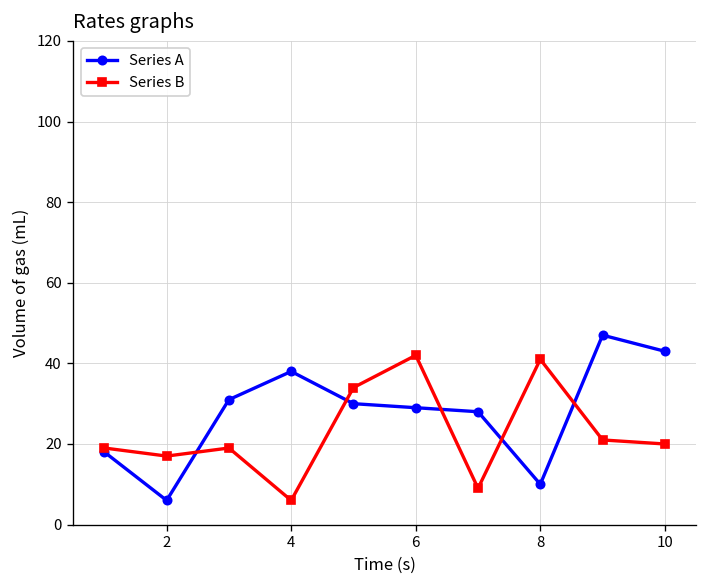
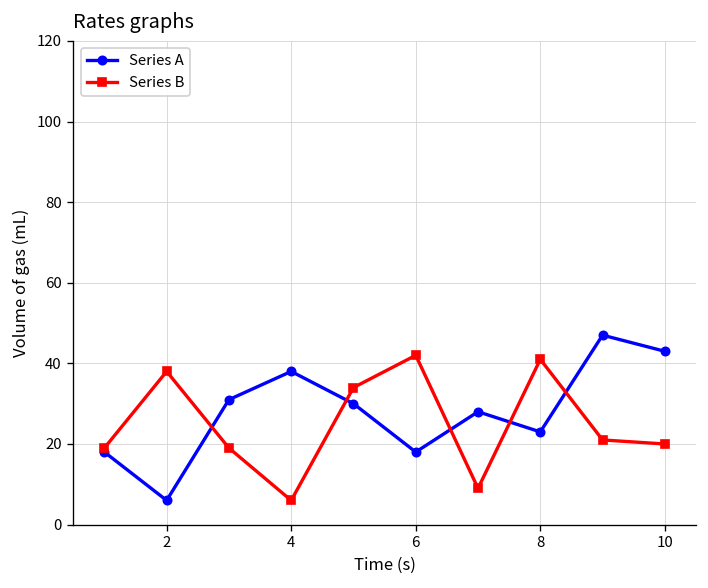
  {
    "Series A": {
      "2": 6,
      "4": 38,
-     "6": 29,
-     "8": 10,
+     "6": 18,
+     "8": 23,
      "10": 43
    },
    "Series B": {
-     "2": 17,
+     "2": 38,
      "4": 6,
      "6": 42,
      "8": 41,
      "10": 20
    }
  }
